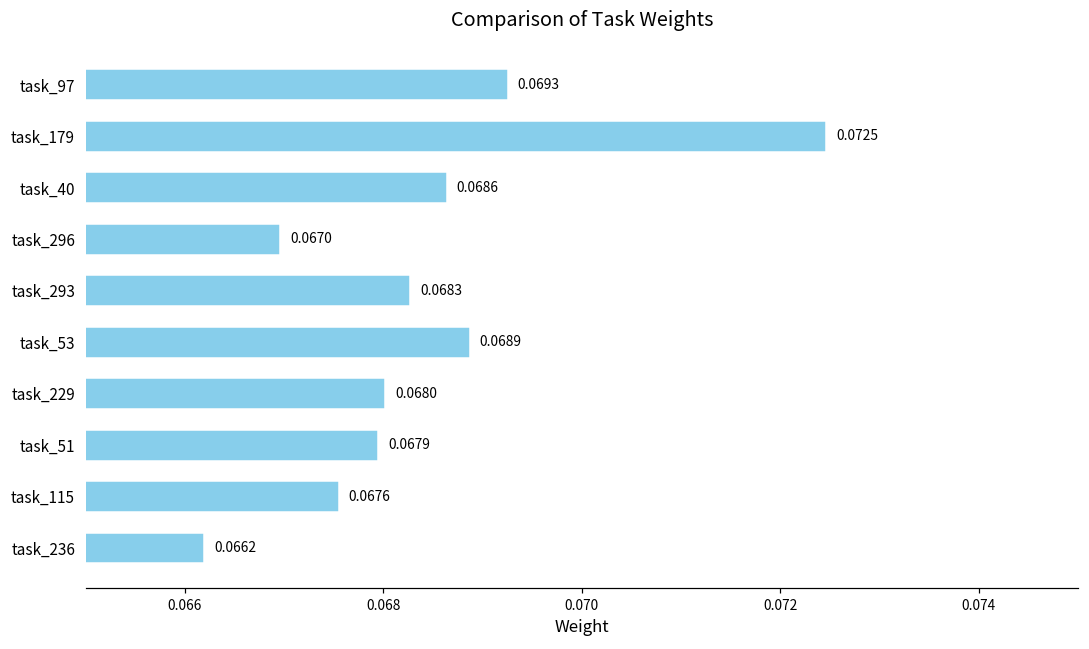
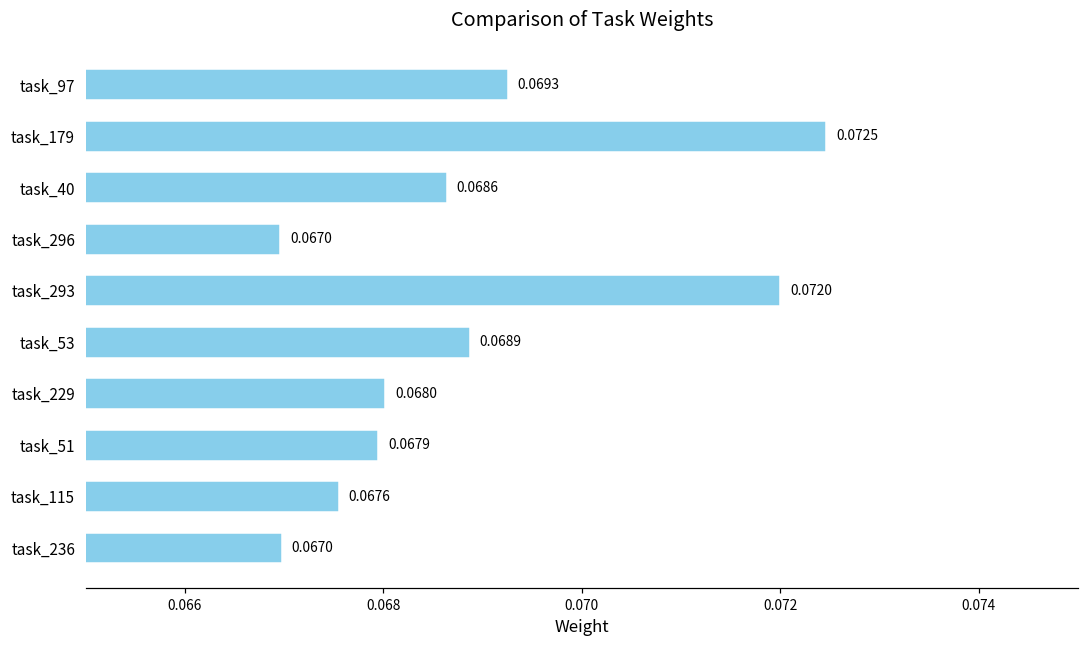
  {
    "task_97": 0.0693,
    "task_179": 0.0725,
    "task_40": 0.0686,
    "task_296": 0.0670,
-   "task_293": 0.0683,
+   "task_293": 0.0720,
    "task_53": 0.0689,
    "task_229": 0.0680,
    "task_51": 0.0679,
    "task_115": 0.0676,
-   "task_236": 0.0662
+   "task_236": 0.0670
  }
